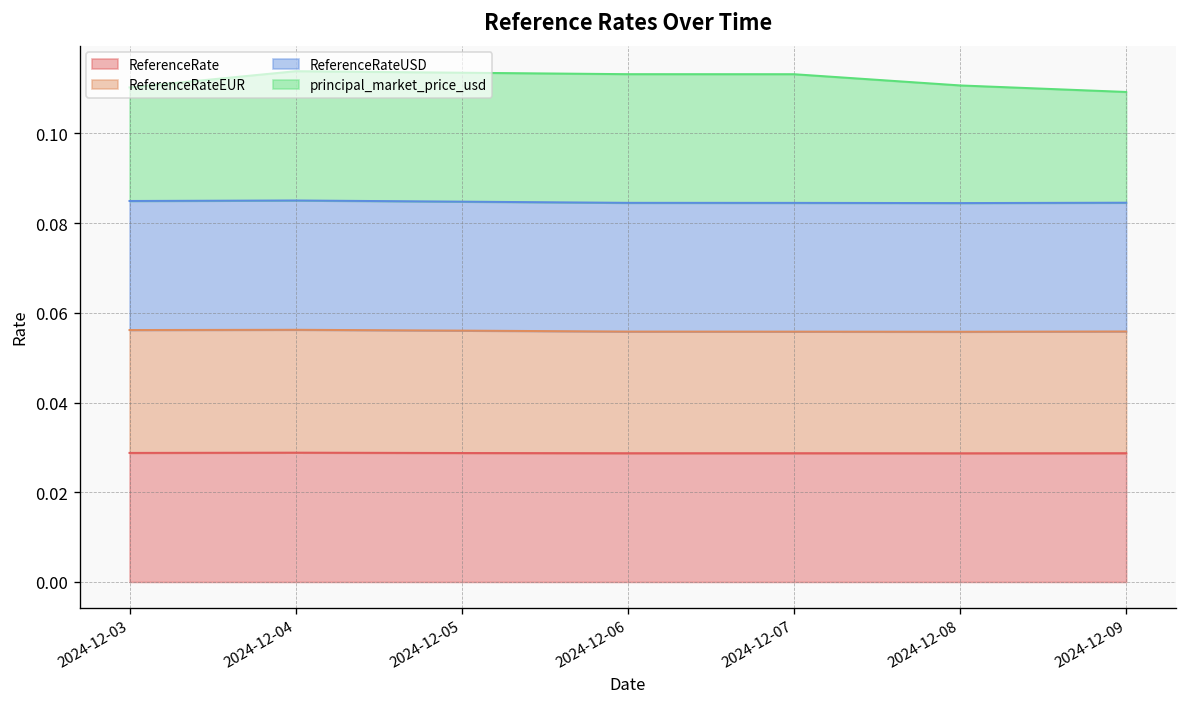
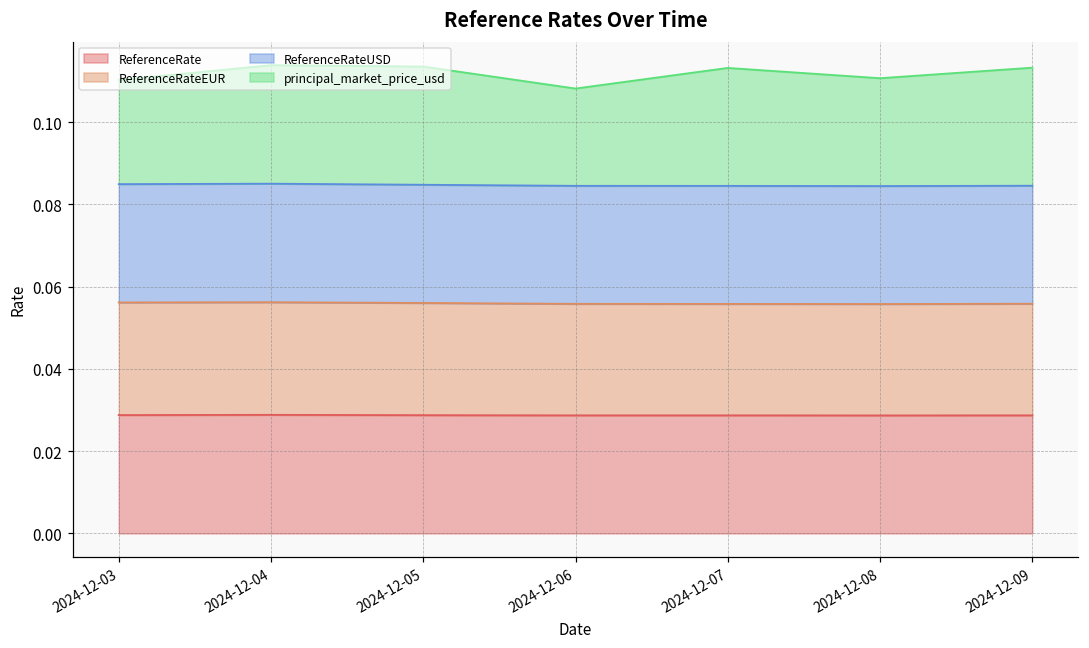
  {
    "ReferenceRateUSD": {
      "2024-12-03": 0.029,
      "2024-12-04": 0.029,
      "2024-12-05": 0.029,
      "2024-12-06": 0.029,
      "2024-12-07": 0.029,
      "2024-12-08": 0.029,
      "2024-12-09": 0.029
    },
    "principal_market_price_usd": {
-     "2024-12-06": 0.029,
+     "2024-12-06": 0.024,
      "2024-12-07": 0.029,
      "2024-12-08": 0.026,
-     "2024-12-09": 0.025
+     "2024-12-09": 0.029
    }
  }
